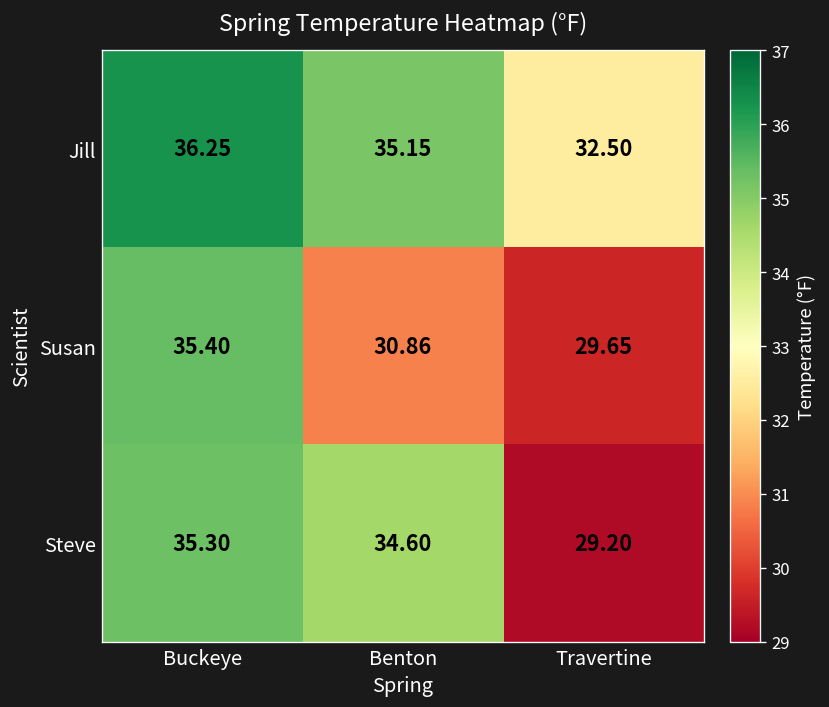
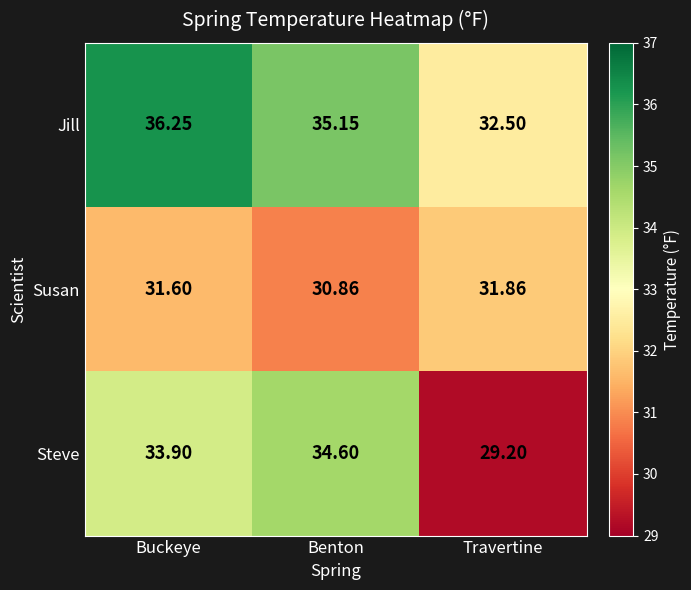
  {
    "Jill": {
      "Buckeye": 36.25,
      "Benton": 35.15,
      "Travertine": 32.50
    },
    "Susan": {
-     "Buckeye": 35.40,
+     "Buckeye": 31.60,
      "Benton": 30.86,
-     "Travertine": 29.65
+     "Travertine": 31.86
    },
    "Steve": {
-     "Buckeye": 35.30,
+     "Buckeye": 33.90,
      "Benton": 34.60,
      "Travertine": 29.20
    }
  }
